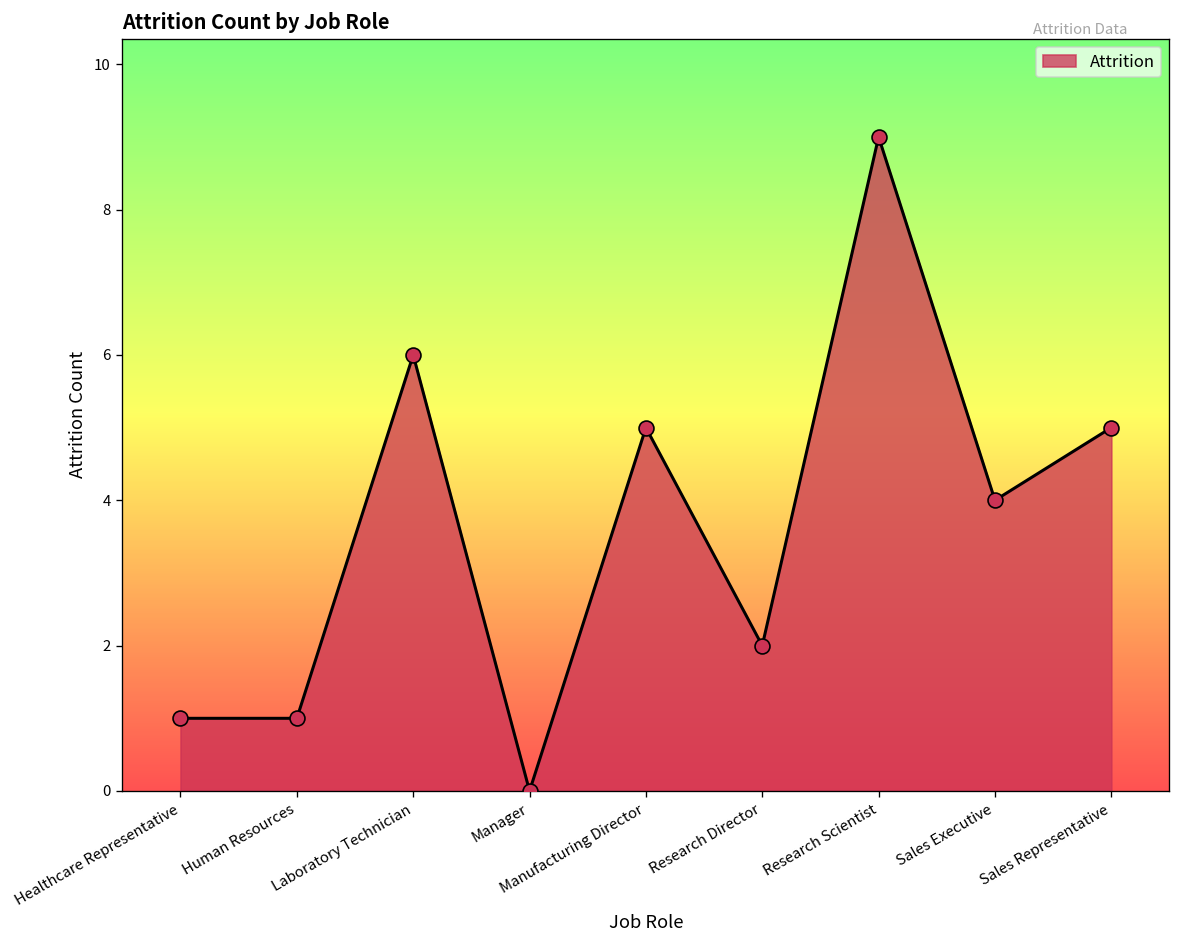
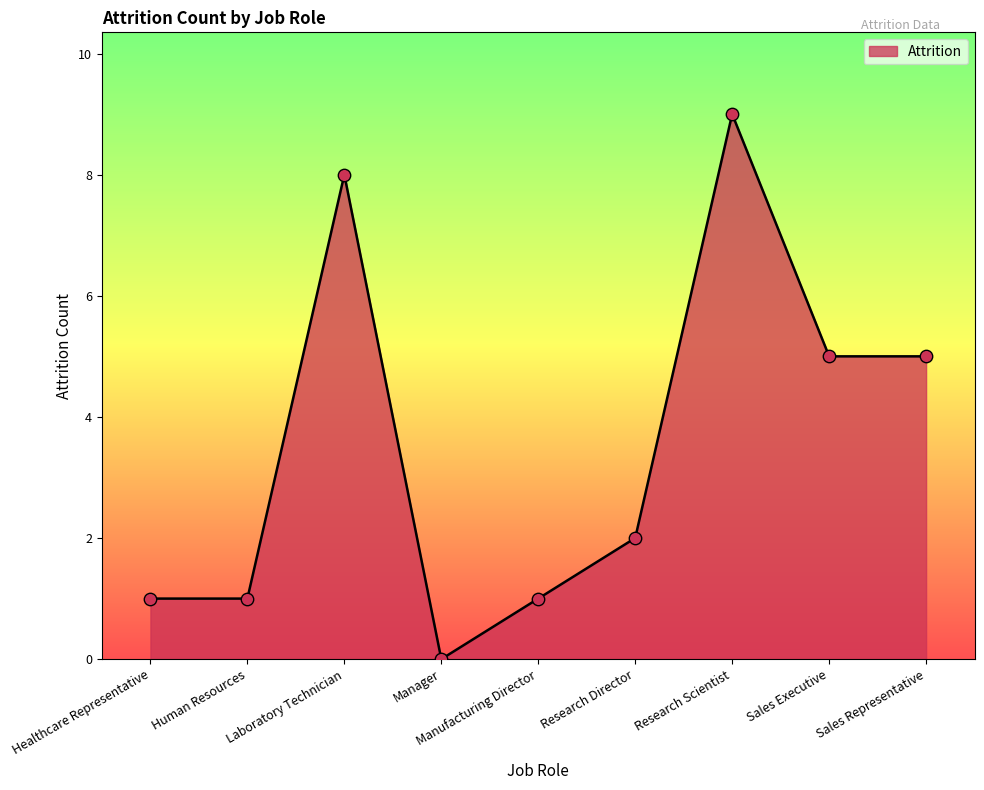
  {
    "Healthcare Representative": 1,
    "Human Resources": 1,
-   "Laboratory Technician": 6,
+   "Laboratory Technician": 8,
    "Manager": 0,
-   "Manufacturing Director": 5,
+   "Manufacturing Director": 1,
    "Research Director": 2,
    "Research Scientist": 9,
-   "Sales Executive": 4,
+   "Sales Executive": 5,
    "Sales Representative": 5
  }
